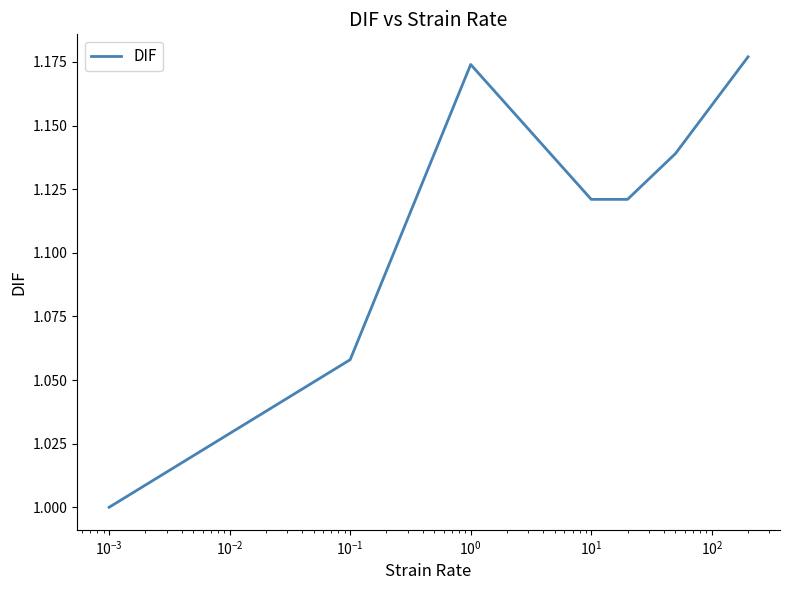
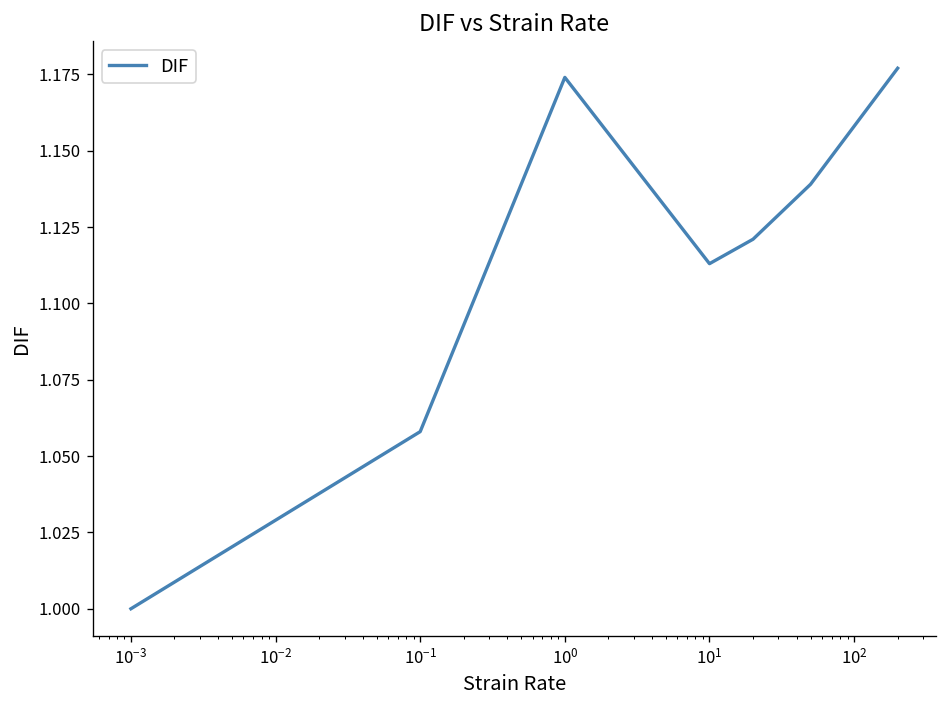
  {
    "10^-3": 1.000,
    "10^-1": 1.058,
    "10^0": 1.174,
-   "10^1": 1.121
+   "10^1": 1.113
  }
